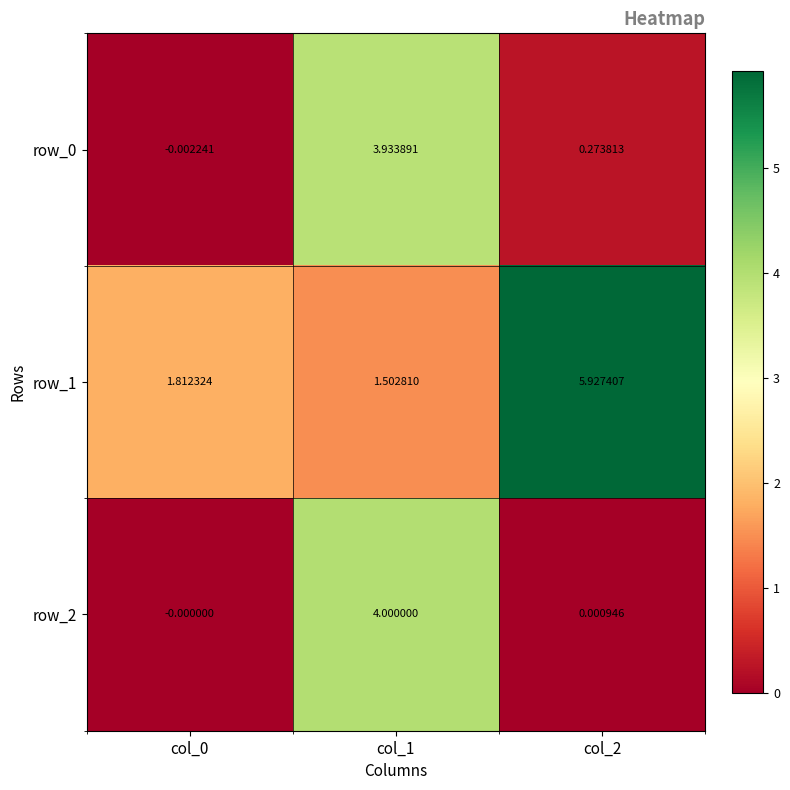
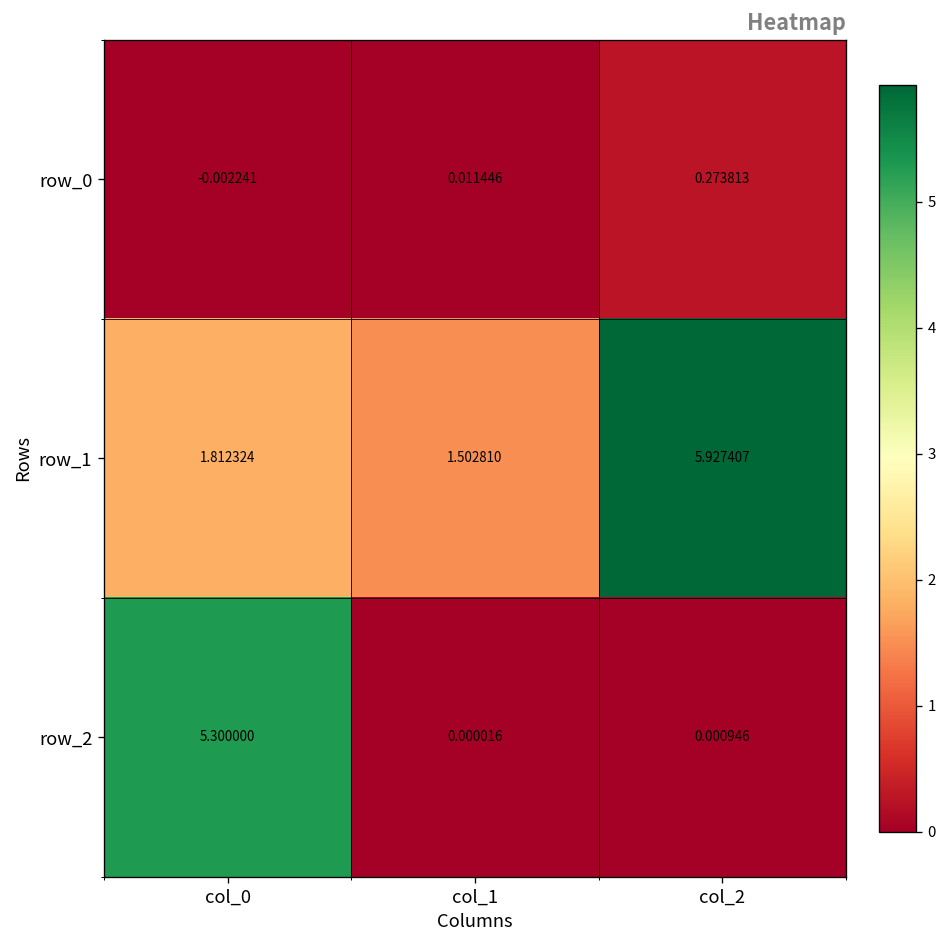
  {
    "row_0": {
      "col_0": -0.002241,
-     "col_1": 3.933891,
+     "col_1": 0.011446,
      "col_2": 0.273813
    },
    "row_1": {
      "col_0": 1.812324,
      "col_1": 1.502810,
      "col_2": 5.927407
    },
    "row_2": {
-     "col_0": -0.000000,
-     "col_1": 4.000000,
+     "col_0": 5.300000,
+     "col_1": 0.000016,
      "col_2": 0.000946
    }
  }
